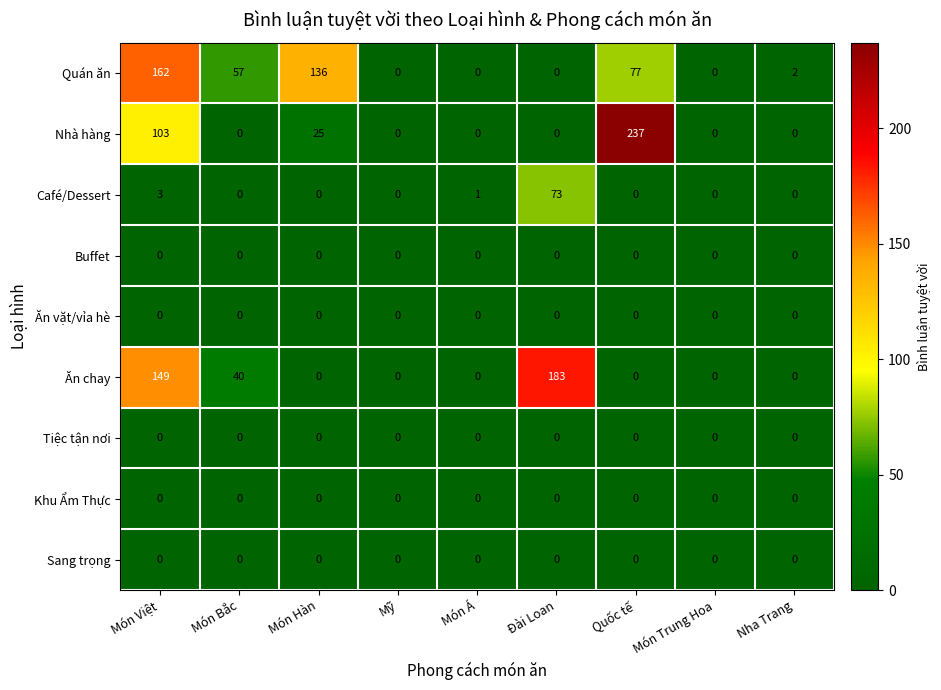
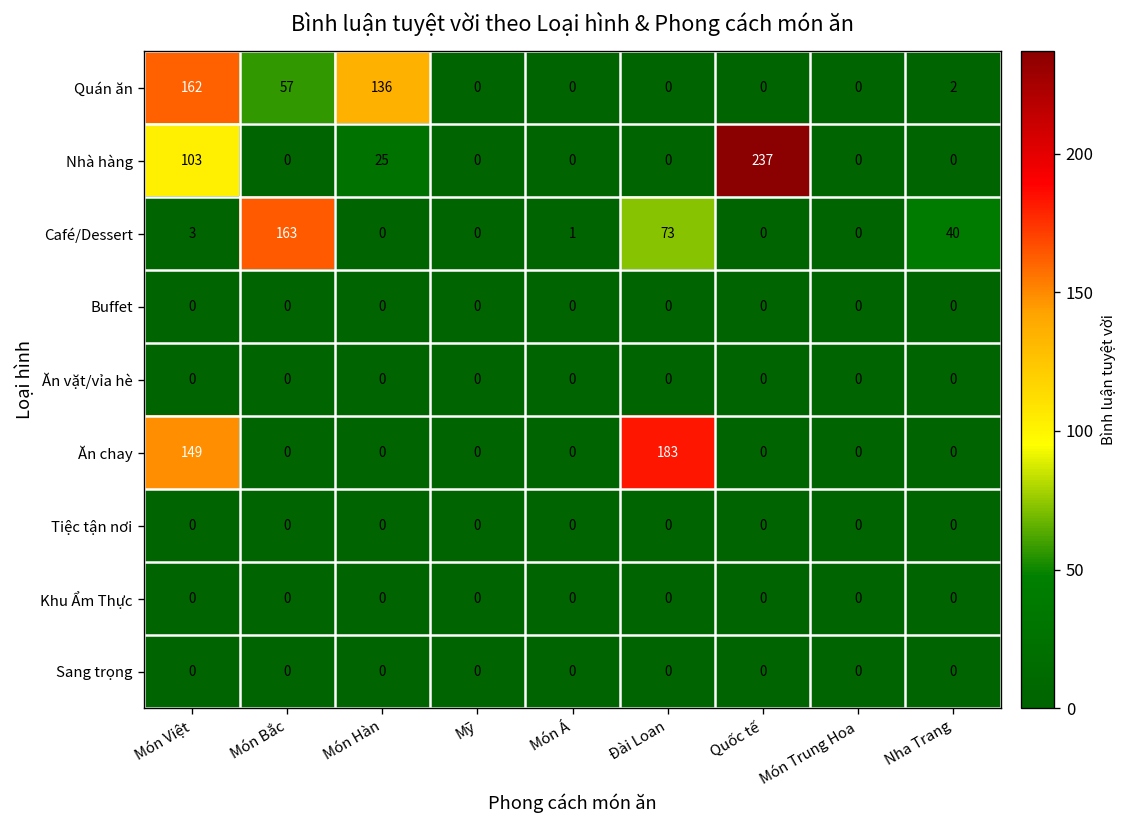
  {
    "Quán ăn": {
      "Món Việt": 162,
      "Món Bắc": 57,
      "Món Hàn": 136,
      "Mỹ": 0,
      "Món Á": 0,
      "Đài Loan": 0,
-     "Quốc tế": 77,
+     "Quốc tế": 0,
      "Món Trung Hoa": 0,
      "Nha Trang": 2
    },
    "Nhà hàng": {
      "Món Việt": 103,
      "Món Bắc": 0,
      "Món Hàn": 25,
      "Mỹ": 0,
      "Món Á": 0,
      "Đài Loan": 0,
      "Quốc tế": 237,
      "Món Trung Hoa": 0,
      "Nha Trang": 0
    },
    "Café/Dessert": {
      "Món Việt": 3,
-     "Món Bắc": 0,
+     "Món Bắc": 163,
      "Món Hàn": 0,
      "Mỹ": 0,
      "Món Á": 1,
      "Đài Loan": 73,
      "Quốc tế": 0,
      "Món Trung Hoa": 0,
-     "Nha Trang": 0
+     "Nha Trang": 40
    },
    "Buffet": {
      "Món Việt": 0,
      "Món Bắc": 0,
      "Món Hàn": 0,
      "Mỹ": 0,
      "Món Á": 0,
      "Đài Loan": 0,
      "Quốc tế": 0,
      "Món Trung Hoa": 0,
      "Nha Trang": 0
    },
    "Ăn vặt/vỉa hè": {
      "Món Việt": 0,
      "Món Bắc": 0,
      "Món Hàn": 0,
      "Mỹ": 0,
      "Món Á": 0,
      "Đài Loan": 0,
      "Quốc tế": 0,
      "Món Trung Hoa": 0,
      "Nha Trang": 0
    },
    "Ăn chay": {
      "Món Việt": 149,
-     "Món Bắc": 40,
+     "Món Bắc": 0,
      "Món Hàn": 0,
      "Mỹ": 0,
      "Món Á": 0,
      "Đài Loan": 183,
      "Quốc tế": 0,
      "Món Trung Hoa": 0,
      "Nha Trang": 0
    },
    "Tiệc tận nơi": {
      "Món Việt": 0,
      "Món Bắc": 0,
      "Món Hàn": 0,
      "Mỹ": 0,
      "Món Á": 0,
      "Đài Loan": 0,
      "Quốc tế": 0,
      "Món Trung Hoa": 0,
      "Nha Trang": 0
    },
    "Khu Ẩm Thực": {
      "Món Việt": 0,
      "Món Bắc": 0,
      "Món Hàn": 0,
      "Mỹ": 0,
      "Món Á": 0,
      "Đài Loan": 0,
      "Quốc tế": 0,
      "Món Trung Hoa": 0,
      "Nha Trang": 0
    },
    "Sang trọng": {
      "Món Việt": 0,
      "Món Bắc": 0,
      "Món Hàn": 0,
      "Mỹ": 0,
      "Món Á": 0,
      "Đài Loan": 0,
      "Quốc tế": 0,
      "Món Trung Hoa": 0,
      "Nha Trang": 0
    }
  }
